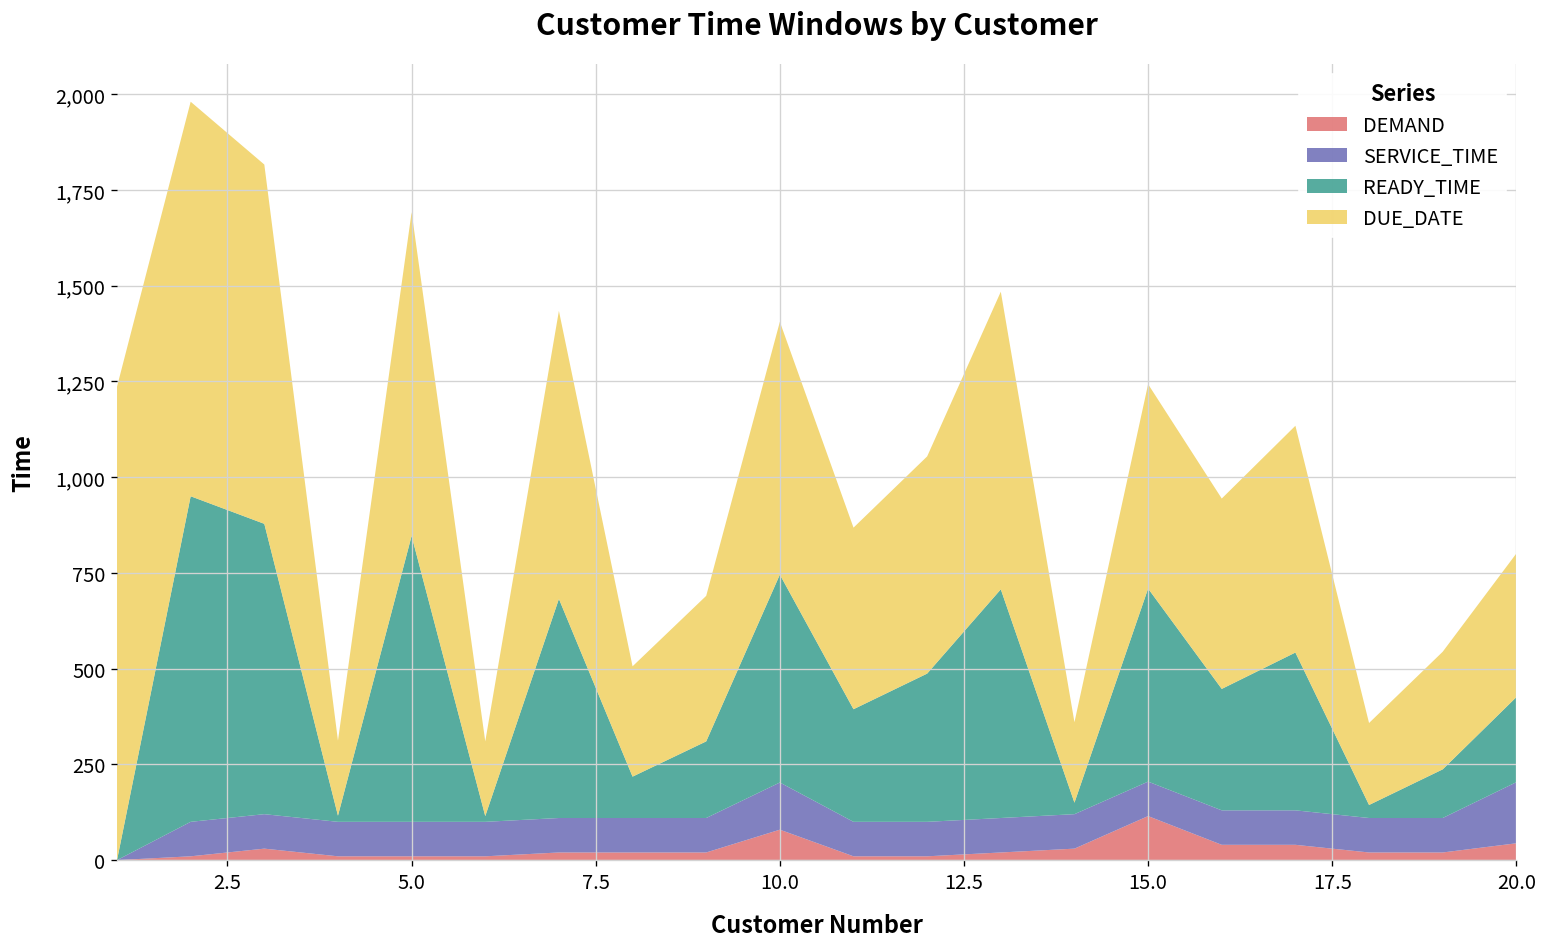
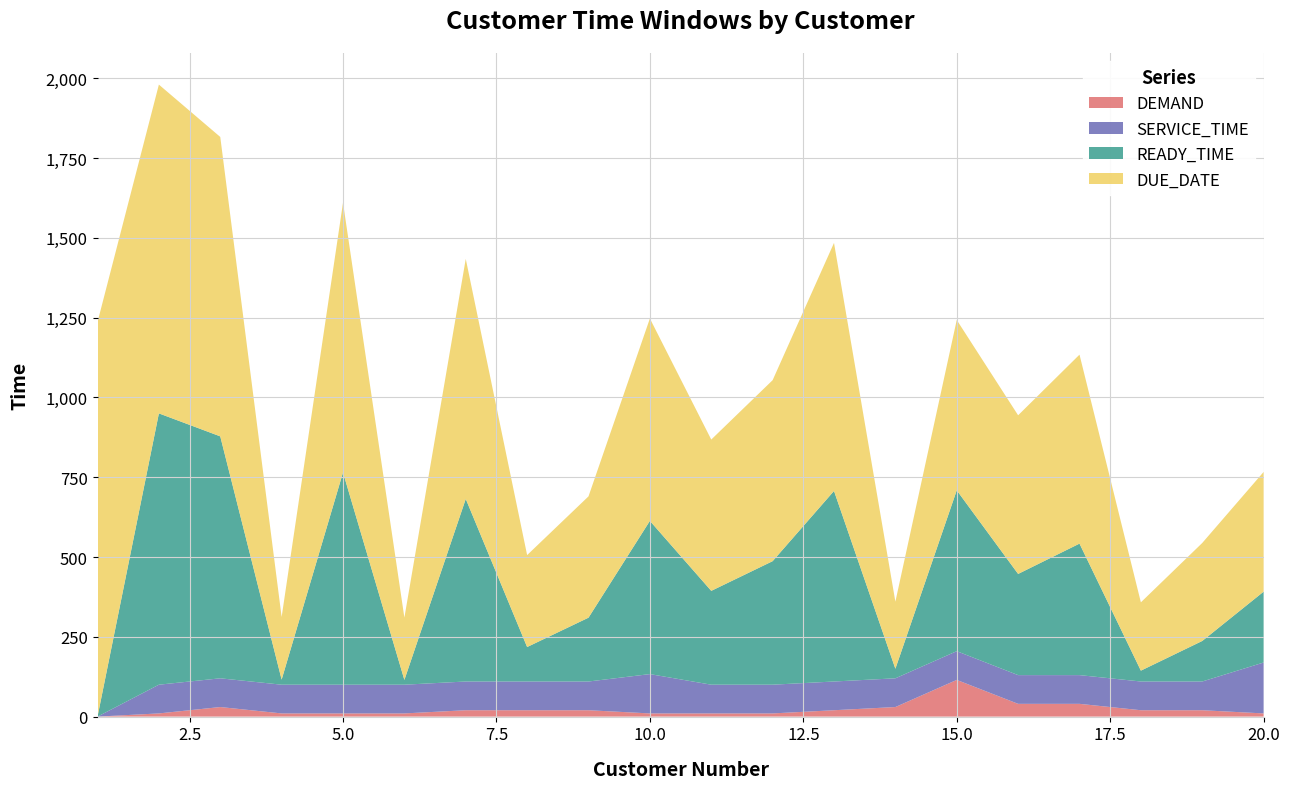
  {
    "DEMAND": {
      "5.0": 10,
-     "10.0": 80,
+     "10.0": 10,
      "15.0": 120,
-     "20.0": 40
+     "20.0": 10
    },
    "SERVICE_TIME": {
      "5.0": 90,
      "10.0": 120,
      "15.0": 90,
      "20.0": 160
    },
    "READY_TIME": {
-     "5.0": 750,
-     "10.0": 540,
+     "5.0": 670,
+     "10.0": 480,
      "15.0": 500,
      "20.0": 220
    },
    "DUE_DATE": {
      "5.0": 850,
-     "10.0": 660,
+     "10.0": 630,
      "15.0": 530,
      "20.0": 380
    }
  }
